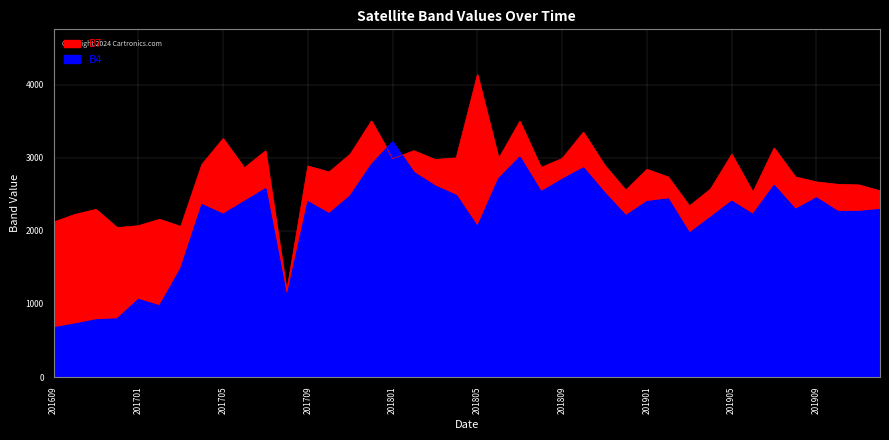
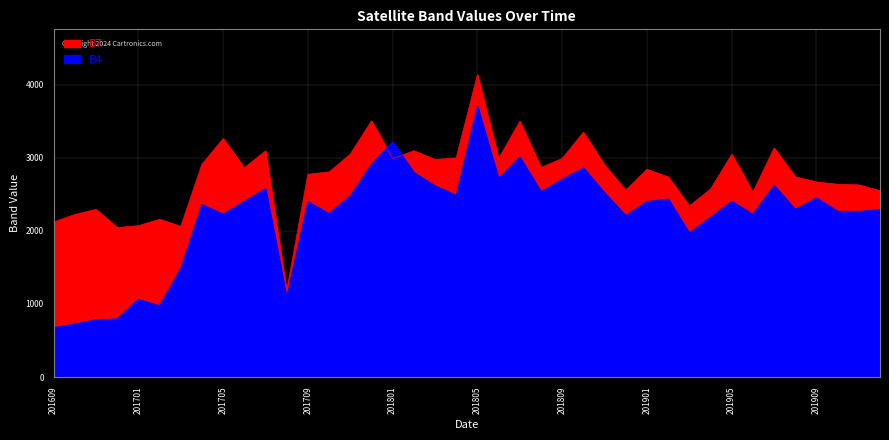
  {
    "B7": {
      "201609": 2100,
      "201701": 2100,
      "201705": 3300,
-     "201709": 2900,
+     "201709": 2800,
      "201801": 3000,
      "201805": 4100,
      "201809": 3000,
      "201901": 2800,
      "201905": 3000,
      "201909": 2700
    },
    "B4": {
      "201609": 700,
      "201701": 1100,
      "201705": 2200,
      "201709": 2400,
      "201801": 3200,
-     "201805": 2100,
+     "201805": 3700,
      "201809": 2700,
      "201901": 2400,
      "201905": 2400,
      "201909": 2500
    }
  }
